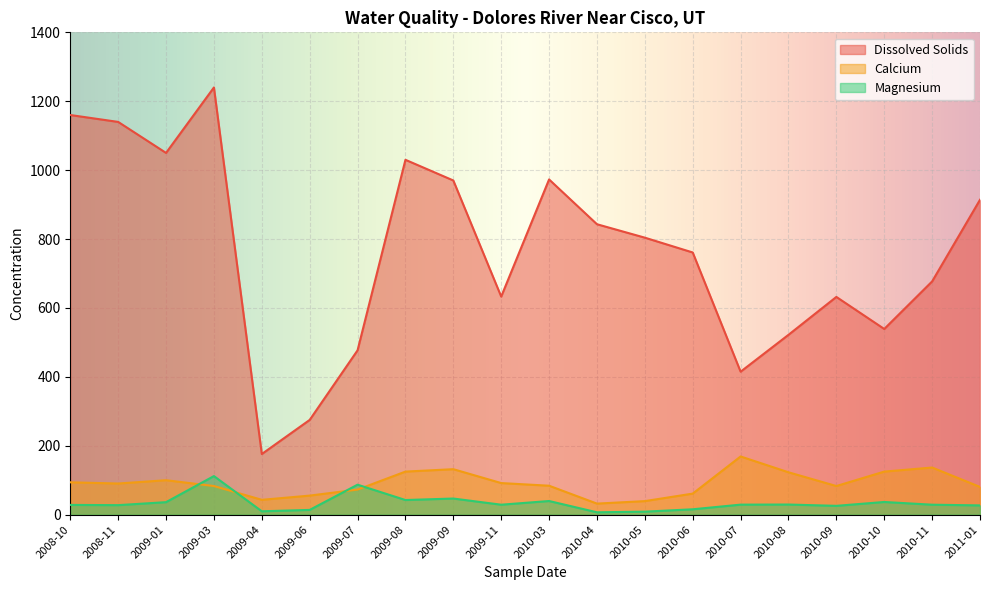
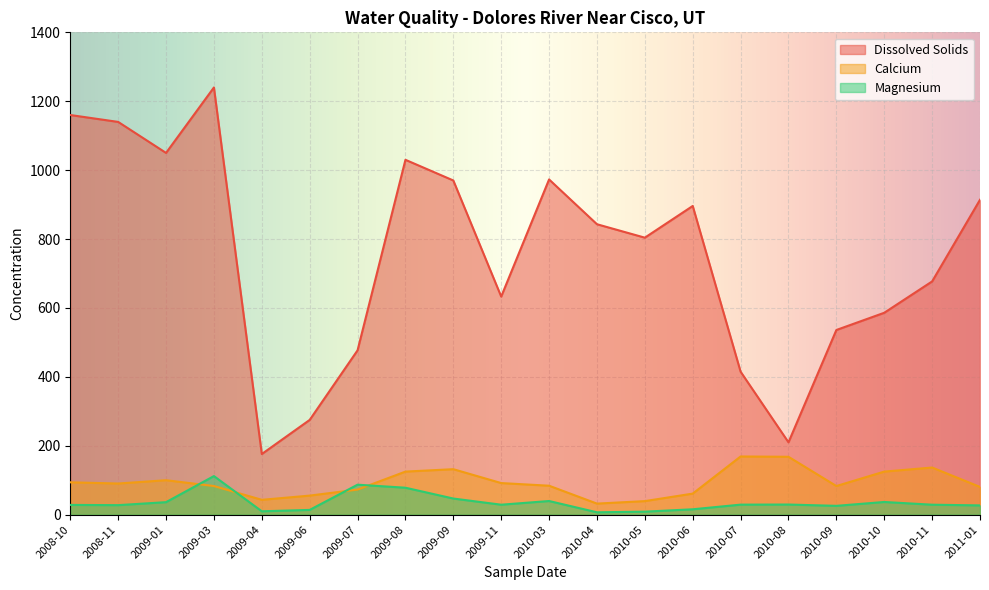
  {
    "Dissolved Solids": {
      "2008-10": 1160,
      "2008-11": 1140,
      "2009-01": 1050,
      "2009-03": 1240,
      "2009-04": 180,
      "2009-06": 280,
      "2009-07": 480,
      "2009-08": 1030,
      "2009-09": 970,
      "2009-11": 630,
      "2010-03": 970,
      "2010-04": 840,
      "2010-05": 800,
-     "2010-06": 760,
+     "2010-06": 900,
      "2010-07": 420,
-     "2010-08": 520,
-     "2010-09": 630,
-     "2010-10": 540,
+     "2010-08": 210,
+     "2010-09": 540,
+     "2010-10": 590,
      "2010-11": 680,
      "2011-01": 910
    },
    "Calcium": {
      "2008-10": 90,
      "2008-11": 90,
      "2009-01": 100,
      "2009-03": 80,
      "2009-04": 40,
      "2009-06": 60,
      "2009-07": 70,
      "2009-08": 130,
      "2009-09": 130,
      "2009-11": 90,
      "2010-03": 80,
      "2010-04": 30,
      "2010-05": 40,
      "2010-06": 60,
      "2010-07": 170,
-     "2010-08": 120,
+     "2010-08": 170,
      "2010-09": 80,
      "2010-10": 130,
      "2010-11": 140,
      "2011-01": 80
    },
    "Magnesium": {
      "2008-10": 30,
      "2008-11": 30,
      "2009-01": 40,
      "2009-03": 110,
      "2009-04": 10,
      "2009-06": 10,
      "2009-07": 90,
-     "2009-08": 40,
+     "2009-08": 80,
      "2009-09": 50,
      "2009-11": 30,
      "2010-03": 40,
      "2010-04": 10,
      "2010-05": 10,
      "2010-06": 20,
      "2010-07": 30,
      "2010-08": 30,
      "2010-09": 30,
      "2010-10": 40,
      "2010-11": 30,
      "2011-01": 30
    }
  }
